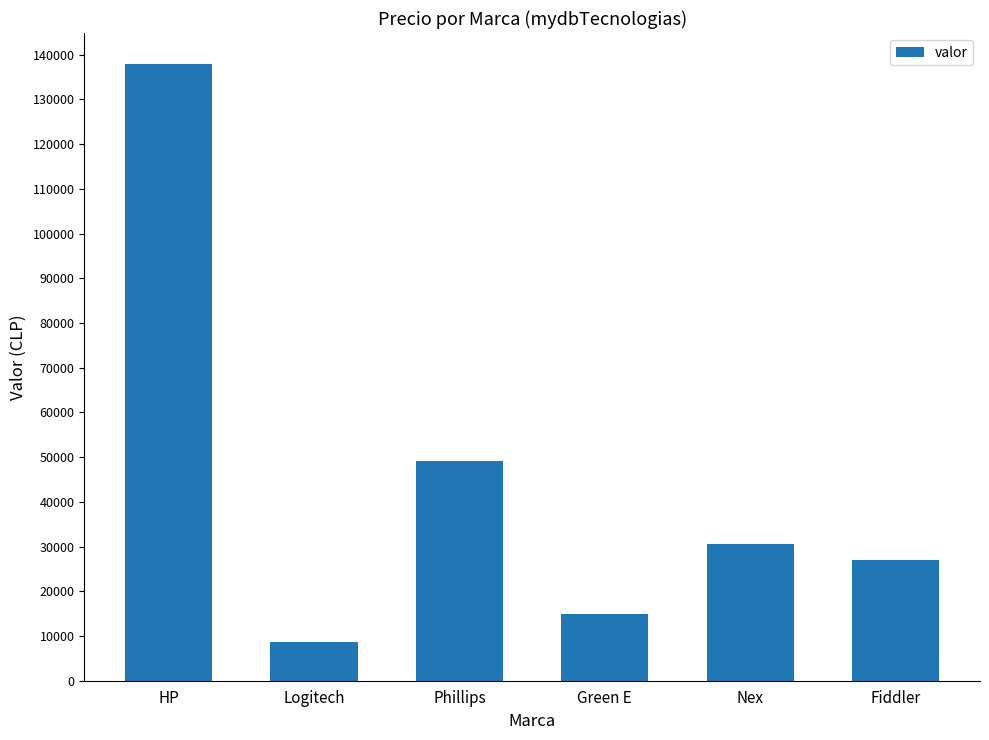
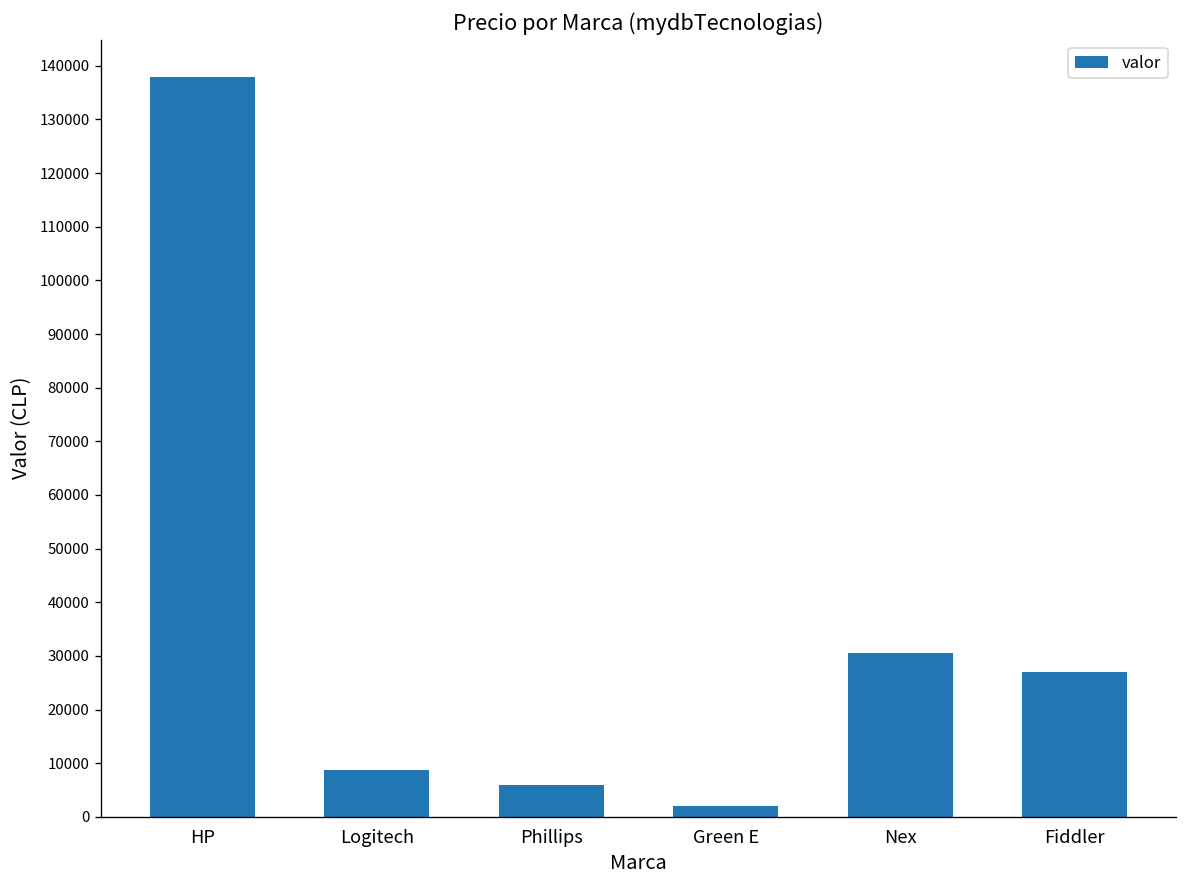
  {
    "HP": 138000,
    "Logitech": 9000,
-   "Phillips": 49000,
-   "Green E": 15000,
+   "Phillips": 6000,
+   "Green E": 2000,
    "Nex": 31000,
    "Fiddler": 27000
  }
